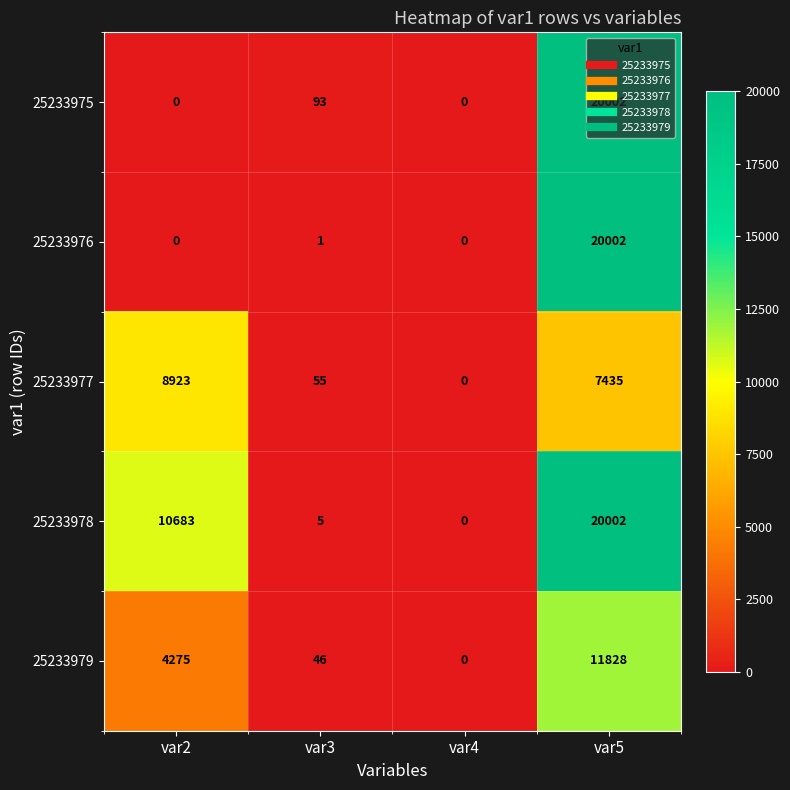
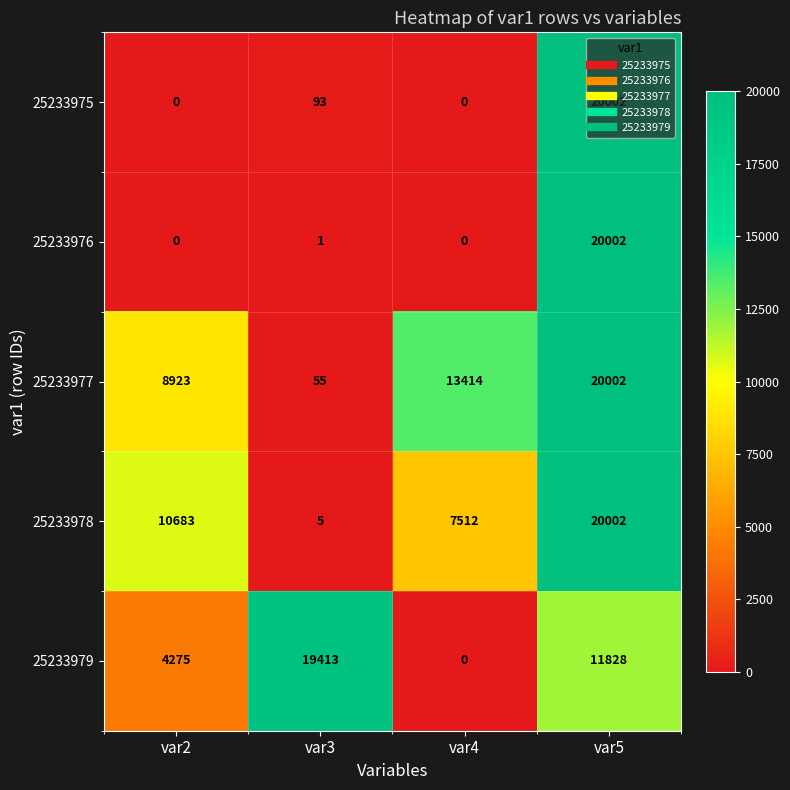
  {
    "25233975": {
      "var2": 0,
      "var3": 93,
      "var4": 0
    },
    "25233976": {
      "var2": 0,
      "var3": 1,
      "var4": 0,
      "var5": 20002
    },
    "25233977": {
      "var2": 8923,
      "var3": 55,
-     "var4": 0,
-     "var5": 7435
+     "var4": 13414,
+     "var5": 20002
    },
    "25233978": {
      "var2": 10683,
      "var3": 5,
-     "var4": 0,
+     "var4": 7512,
      "var5": 20002
    },
    "25233979": {
      "var2": 4275,
-     "var3": 46,
+     "var3": 19413,
      "var4": 0,
      "var5": 11828
    }
  }
